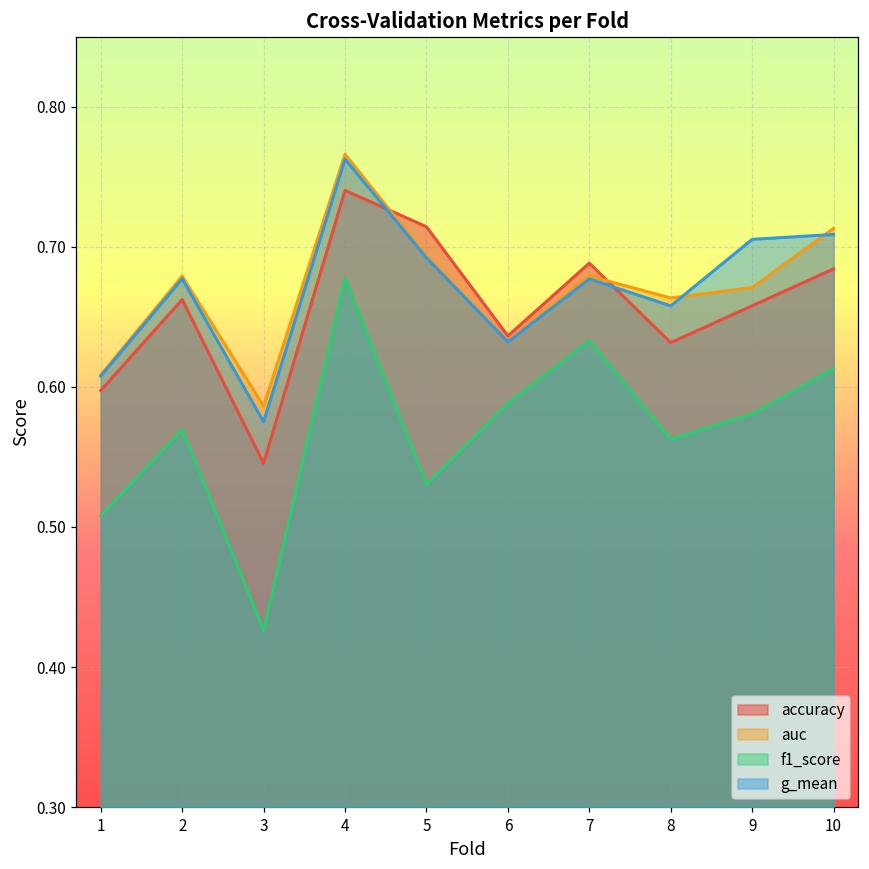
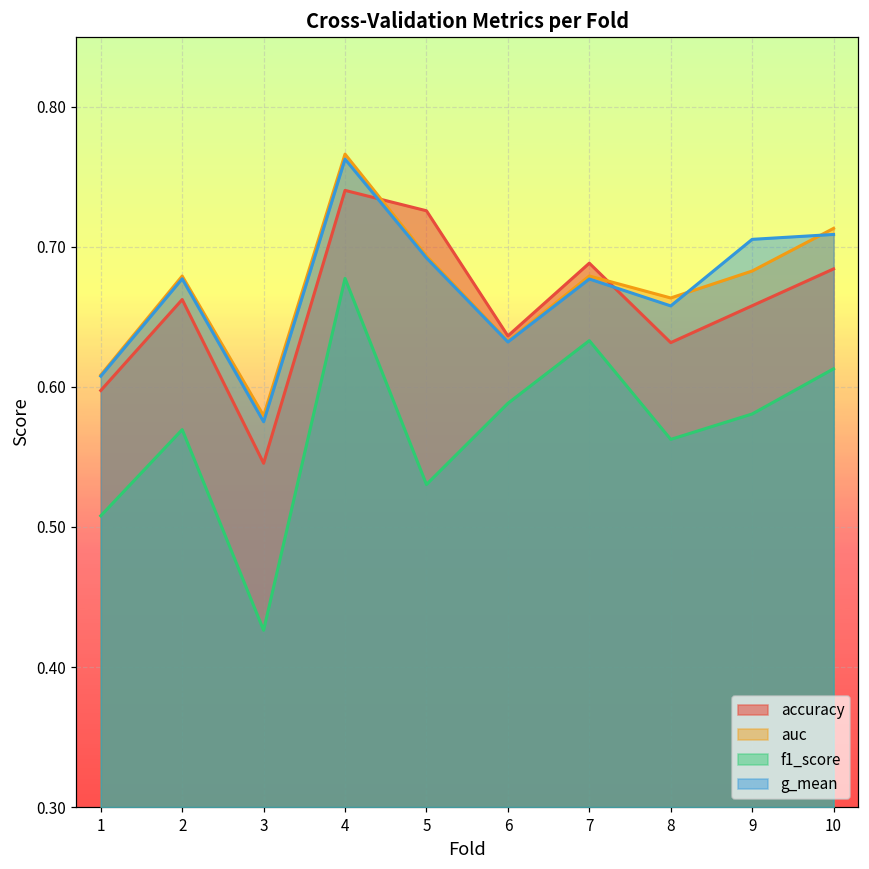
  {
    "accuracy": {
      "1": 0.597,
      "2": 0.662,
      "3": 0.545,
      "4": 0.740,
-     "5": 0.714,
+     "5": 0.726,
      "6": 0.636,
      "7": 0.688,
      "8": 0.632,
      "9": 0.658,
      "10": 0.684
    },
    "auc": {
-     "3": 0.586,
+     "3": 0.579,
      "4": 0.766,
      "7": 0.679,
      "8": 0.663,
-     "9": 0.671,
+     "9": 0.683,
      "10": 0.713
    },
    "f1_score": {
      "1": 0.508,
      "2": 0.569,
      "3": 0.426,
      "4": 0.677,
      "5": 0.530,
      "6": 0.588,
      "7": 0.633,
      "8": 0.563,
      "9": 0.581,
      "10": 0.613
    },
    "g_mean": {
      "3": 0.575,
      "4": 0.763,
      "7": 0.677,
      "8": 0.658,
      "9": 0.705,
      "10": 0.709
    }
  }
